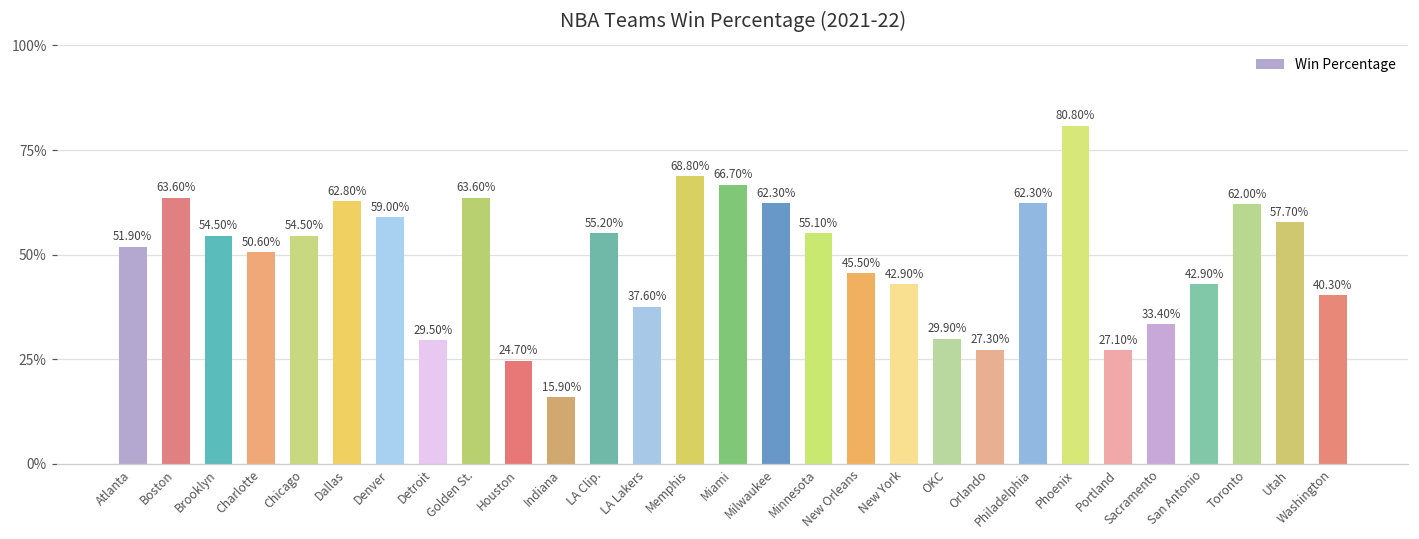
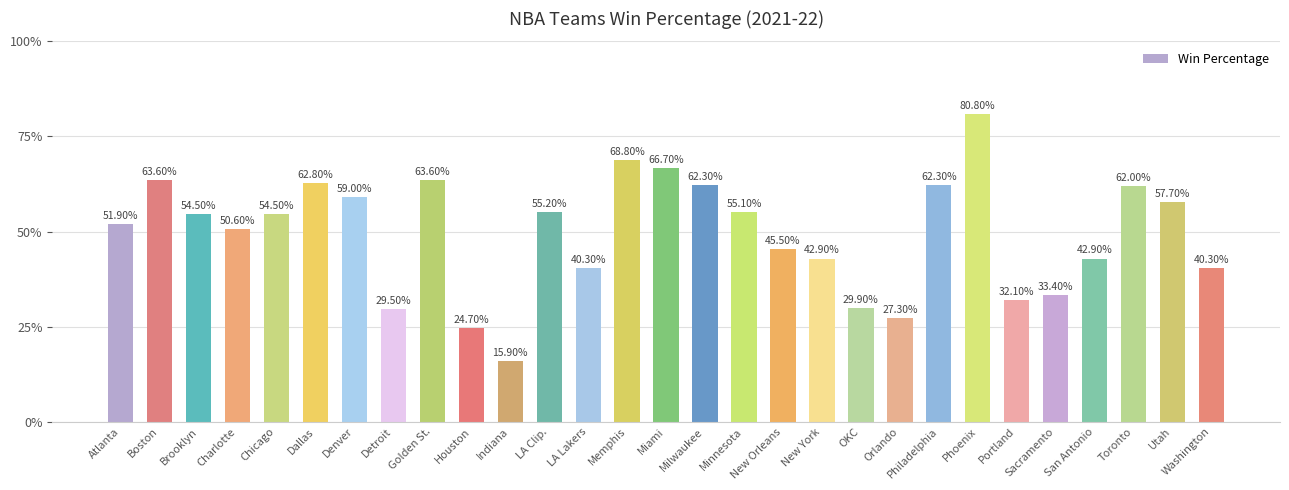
  {
    "Atlanta": "51.90%",
    "Boston": "63.60%",
    "Brooklyn": "54.50%",
    "Charlotte": "50.60%",
    "Chicago": "54.50%",
    "Dallas": "62.80%",
    "Denver": "59.00%",
    "Detroit": "29.50%",
    "Golden St.": "63.60%",
    "Houston": "24.70%",
    "Indiana": "15.90%",
    "LA Clip.": "55.20%",
-   "LA Lakers": "37.60%",
+   "LA Lakers": "40.30%",
    "Memphis": "68.80%",
    "Miami": "66.70%",
    "Milwaukee": "62.30%",
    "Minnesota": "55.10%",
    "New Orleans": "45.50%",
    "New York": "42.90%",
    "OKC": "29.90%",
    "Orlando": "27.30%",
    "Philadelphia": "62.30%",
    "Phoenix": "80.80%",
-   "Portland": "27.10%",
+   "Portland": "32.10%",
    "Sacramento": "33.40%",
    "San Antonio": "42.90%",
    "Toronto": "62.00%",
    "Utah": "57.70%",
    "Washington": "40.30%"
  }
